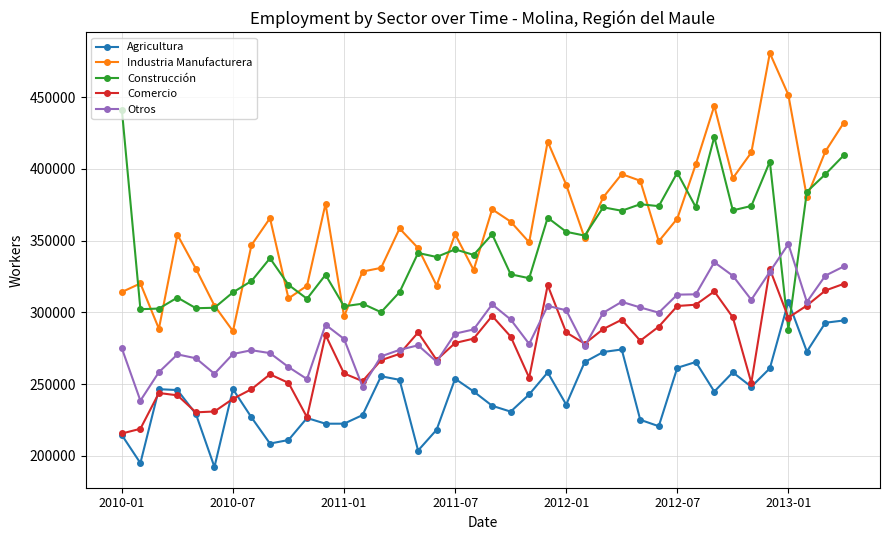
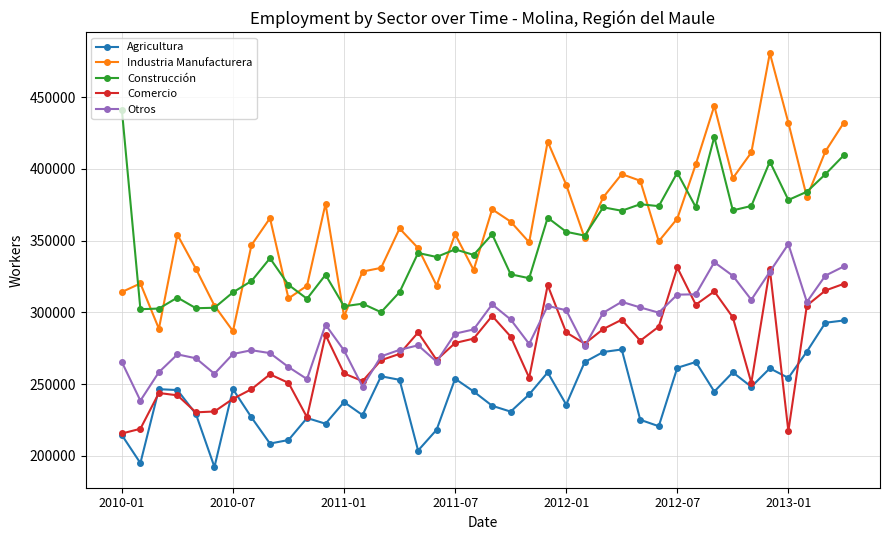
  {
    "Agricultura": {
      "2010-07": 247000,
-     "2011-01": 222000,
+     "2011-01": 238000,
      "2011-07": 254000,
      "2012-01": 236000,
      "2012-07": 261000,
-     "2013-01": 307000
+     "2013-01": 254000
    },
    "Industria Manufacturera": {
      "2010-01": 314000,
      "2010-07": 287000,
      "2011-01": 297000,
      "2011-07": 354000,
      "2012-01": 389000,
      "2012-07": 365000,
-     "2013-01": 451000
+     "2013-01": 432000
    },
    "Construcción": {
      "2010-07": 314000,
      "2011-01": 304000,
      "2011-07": 344000,
      "2012-01": 356000,
      "2012-07": 397000,
-     "2013-01": 288000
+     "2013-01": 378000
    },
    "Comercio": {
      "2010-07": 240000,
      "2011-01": 257000,
      "2011-07": 279000,
      "2012-01": 286000,
-     "2012-07": 304000,
-     "2013-01": 296000
+     "2012-07": 331000,
+     "2013-01": 217000
    },
    "Otros": {
-     "2010-01": 275000,
+     "2010-01": 265000,
      "2010-07": 271000,
-     "2011-01": 282000,
+     "2011-01": 274000,
      "2011-07": 285000,
      "2012-01": 301000,
      "2012-07": 312000,
      "2013-01": 348000
    }
  }
